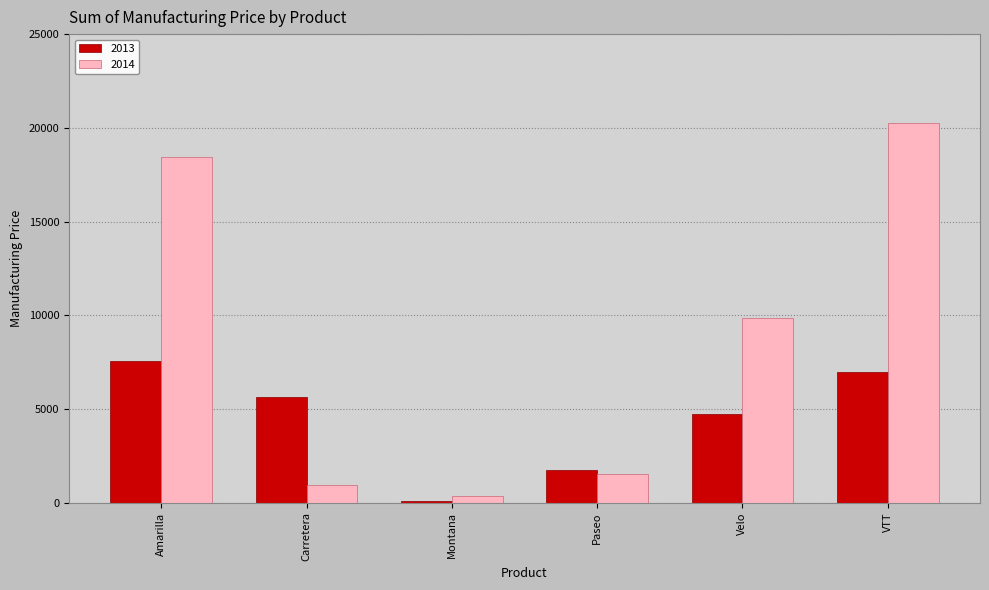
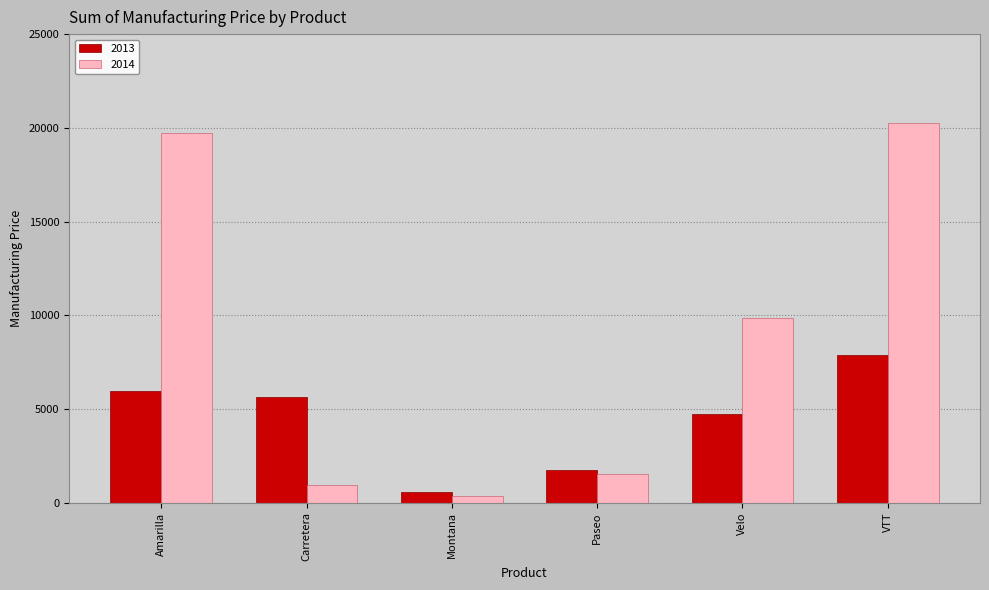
  {
    "2013": {
-     "Amarilla": 7500,
+     "Amarilla": 6000,
      "Carretera": 5600,
-     "Montana": 100,
+     "Montana": 600,
      "Paseo": 1800,
      "Velo": 4700,
-     "VTT": 7000
+     "VTT": 7900
    },
    "2014": {
-     "Amarilla": 18500,
+     "Amarilla": 19700,
      "Carretera": 1000,
      "Montana": 400,
      "Paseo": 1500,
      "Velo": 9800,
      "VTT": 20300
    }
  }
